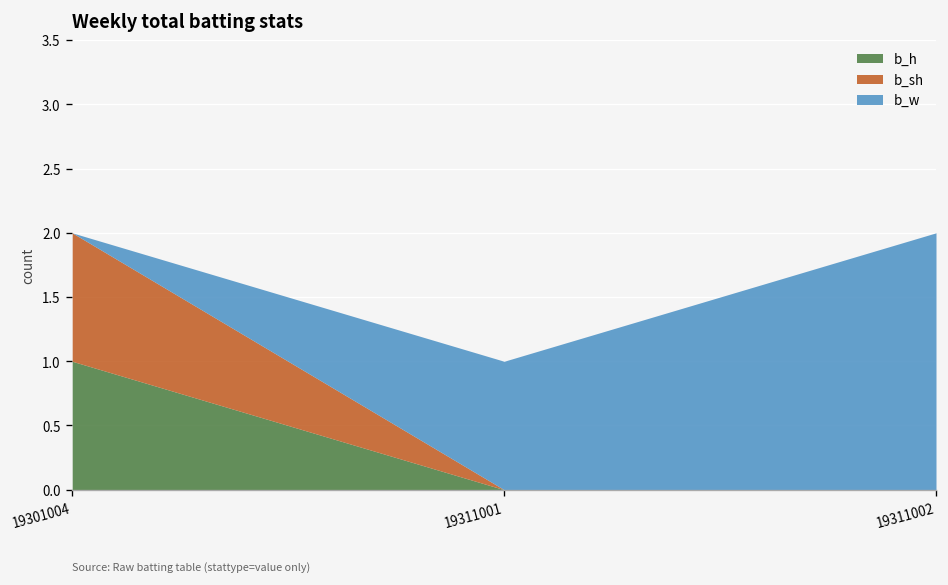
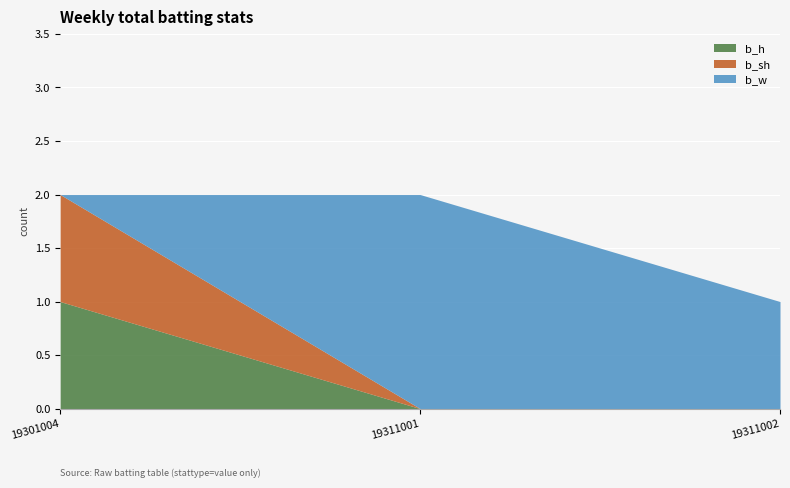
  {
    "b_h": {
      "19301004": 1
    },
    "b_w": {
-     "19311001": 1,
-     "19311002": 2
+     "19311001": 2,
+     "19311002": 1
    }
  }
